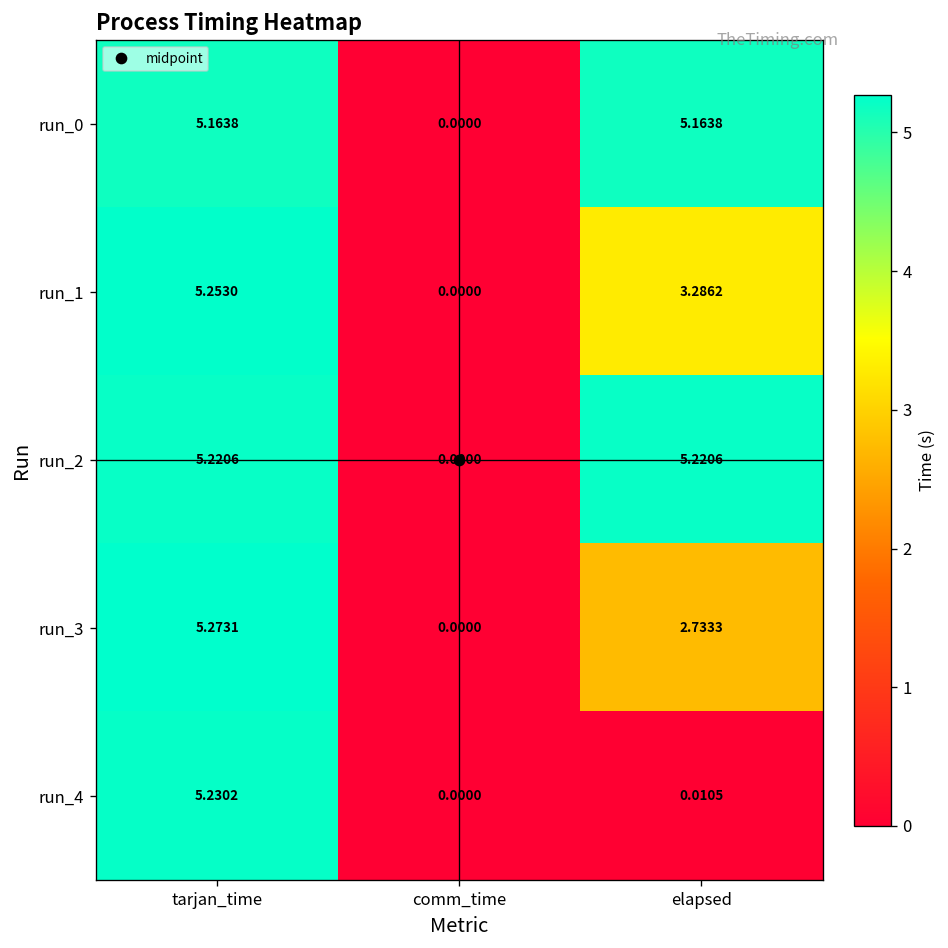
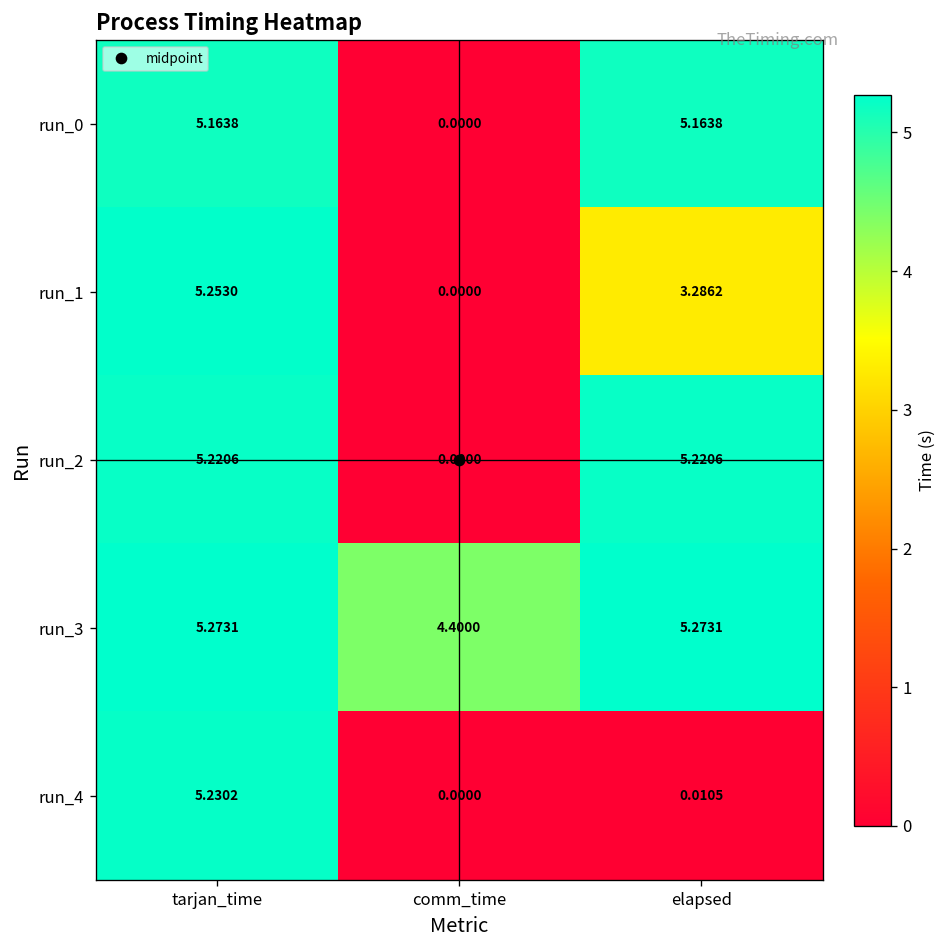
  {
    "run_0": {
      "tarjan_time": 5.1638,
      "comm_time": 0.0000,
      "elapsed": 5.1638
    },
    "run_1": {
      "tarjan_time": 5.2530,
      "comm_time": 0.0000,
      "elapsed": 3.2862
    },
    "run_2": {
      "tarjan_time": 5.2206,
      "elapsed": 5.2206
    },
    "run_3": {
      "tarjan_time": 5.2731,
-     "comm_time": 0.0000,
-     "elapsed": 2.7333
+     "comm_time": 4.4000,
+     "elapsed": 5.2731
    },
    "run_4": {
      "tarjan_time": 5.2302,
      "comm_time": 0.0000,
      "elapsed": 0.0105
    }
  }
